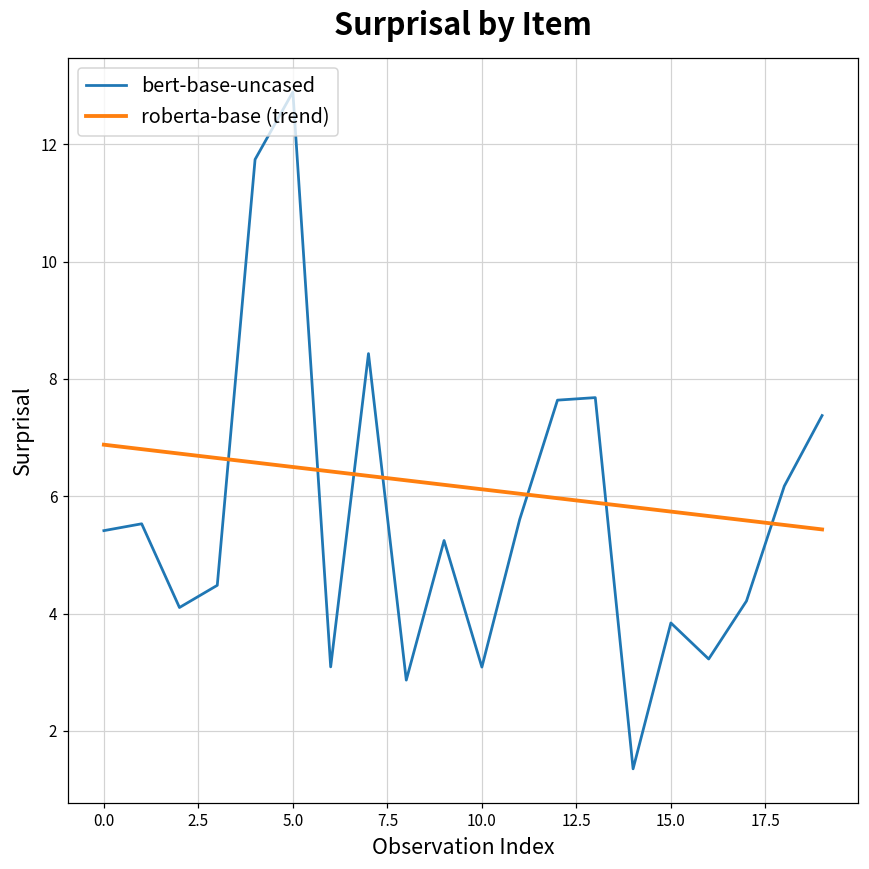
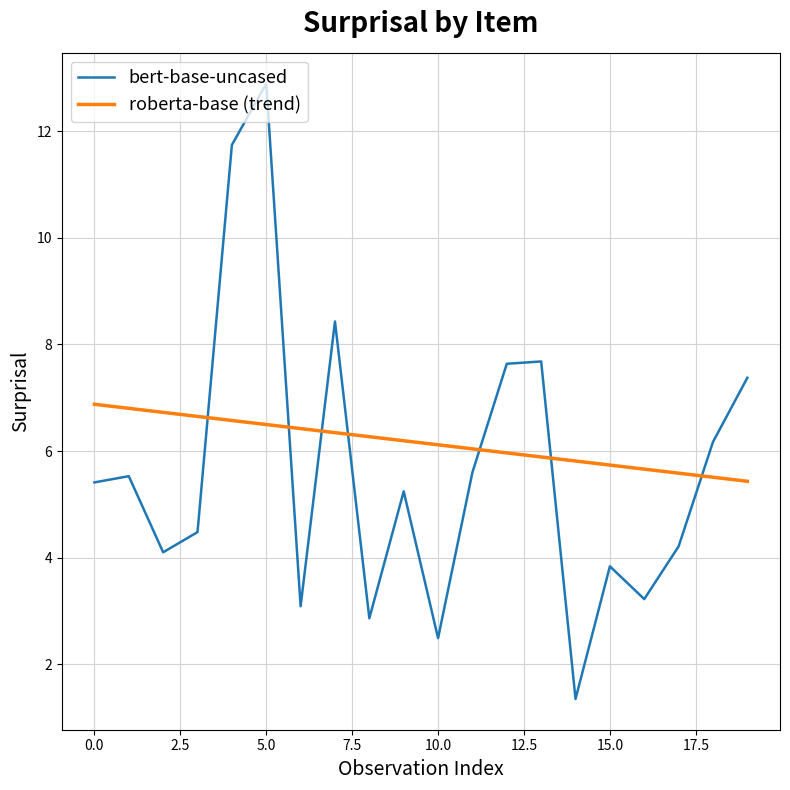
  {
    "bert-base-uncased": {
      "0.0": 5.4,
-     "10.0": 3.1,
+     "10.0": 2.5,
      "15.0": 3.8
    },
    "roberta-base (trend)": {
      "0.0": 6.9,
      "5.0": 6.5,
      "10.0": 6.1,
      "15.0": 5.7
    }
  }
